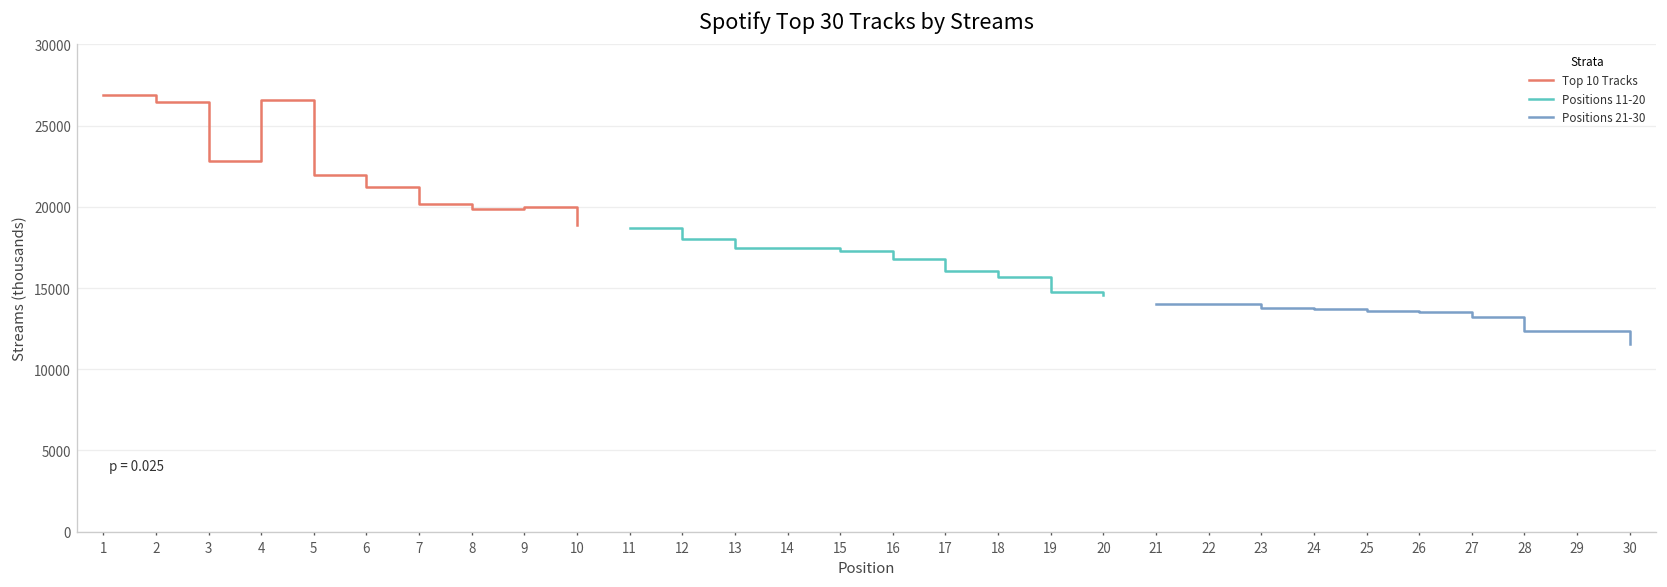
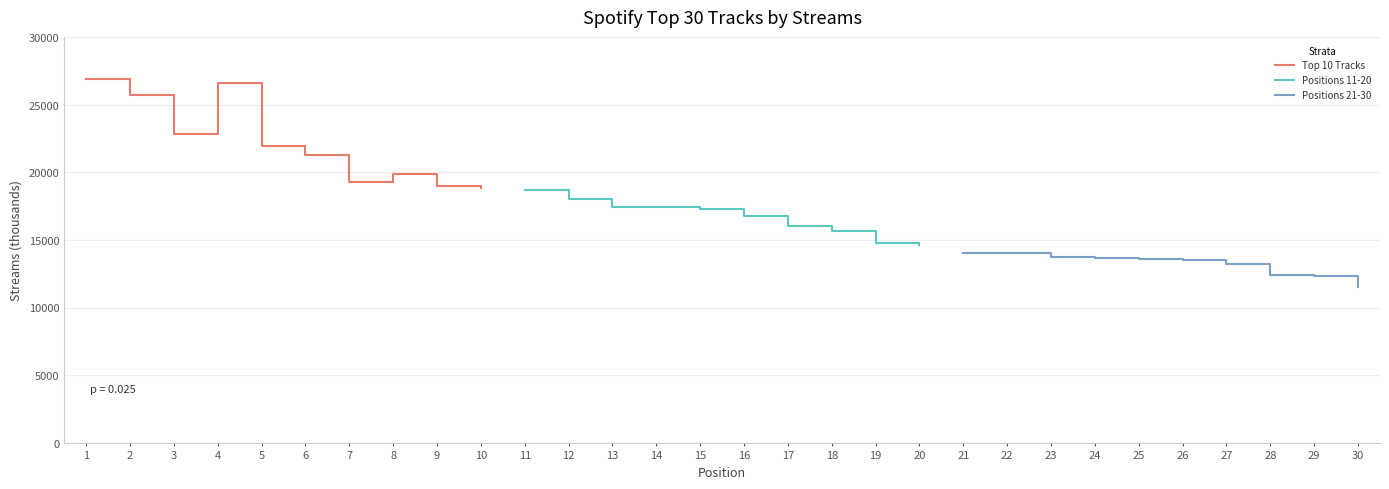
  {
    "Top 10 Tracks": {
      "1": 26900,
-     "2": 26500,
+     "2": 25700,
      "3": 22800,
      "4": 26600,
      "5": 22000,
      "6": 21200,
-     "7": 20200,
+     "7": 19200,
      "8": 19900,
-     "9": 20000,
+     "9": 19000,
      "10": 18900
    }
  }
